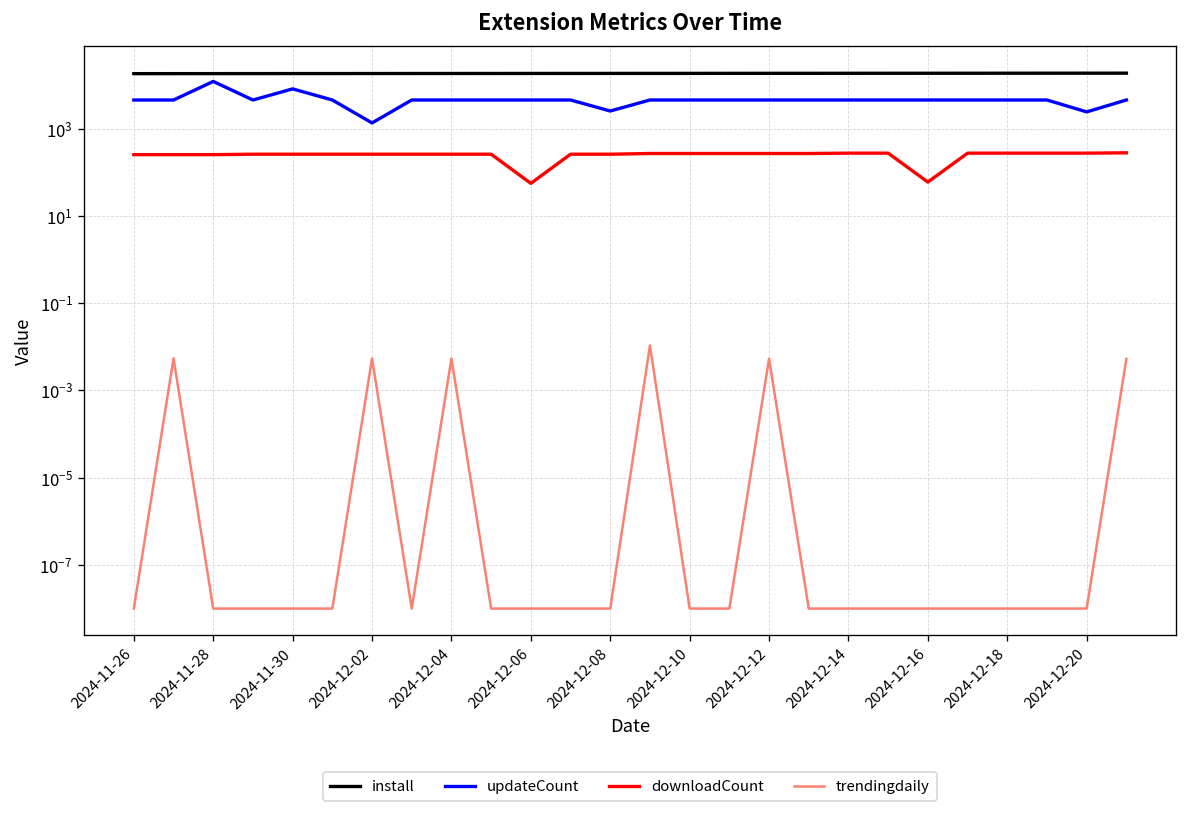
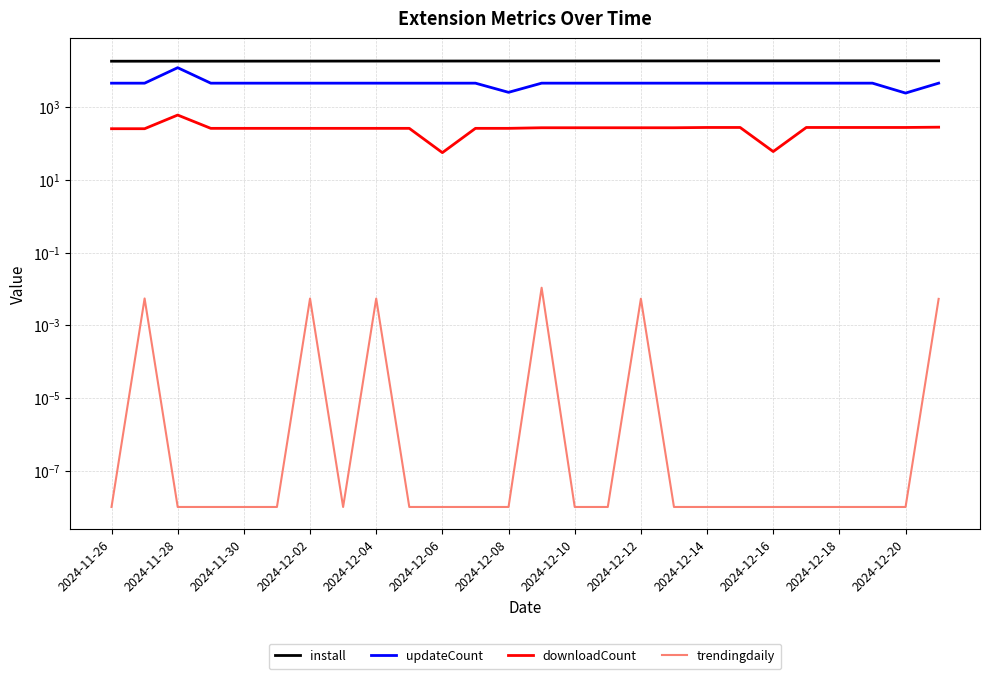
  {
    "install": {
      "2024-11-26": 20000,
      "2024-11-28": 20000,
      "2024-11-30": 20000,
      "2024-12-02": 20000,
      "2024-12-04": 20000,
      "2024-12-06": 20000,
      "2024-12-08": 20000,
      "2024-12-10": 20000,
      "2024-12-12": 20000,
      "2024-12-14": 20000,
      "2024-12-16": 20000,
      "2024-12-18": 20000,
      "2024-12-20": 20000
    },
    "updateCount": {
      "2024-11-26": 5000,
      "2024-11-28": 12000,
-     "2024-11-30": 8000,
-     "2024-12-02": 1400,
+     "2024-11-30": 5000,
+     "2024-12-02": 5000,
      "2024-12-04": 5000,
      "2024-12-06": 5000,
      "2024-12-08": 3000,
      "2024-12-10": 5000,
      "2024-12-12": 5000,
      "2024-12-14": 5000,
      "2024-12-16": 5000,
      "2024-12-18": 5000,
      "2024-12-20": 2000
    },
    "downloadCount": {
      "2024-11-26": 300,
-     "2024-11-28": 300,
+     "2024-11-28": 600,
      "2024-11-30": 300,
      "2024-12-02": 300,
      "2024-12-04": 300,
      "2024-12-06": 60,
      "2024-12-08": 300,
      "2024-12-10": 300,
      "2024-12-12": 300,
      "2024-12-14": 300,
      "2024-12-16": 60,
      "2024-12-18": 300,
      "2024-12-20": 300
    },
    "trendingdaily": {
      "2024-11-26": 0.000000010,
      "2024-11-28": 0.000000010,
      "2024-11-30": 0.000000010,
      "2024-12-02": 0.005,
      "2024-12-04": 0.005,
      "2024-12-06": 0.000000010,
      "2024-12-08": 0.000000010,
      "2024-12-10": 0.000000010,
      "2024-12-12": 0.005,
      "2024-12-14": 0.000000010,
      "2024-12-16": 0.000000010,
      "2024-12-18": 0.000000010,
      "2024-12-20": 0.000000010
    }
  }
